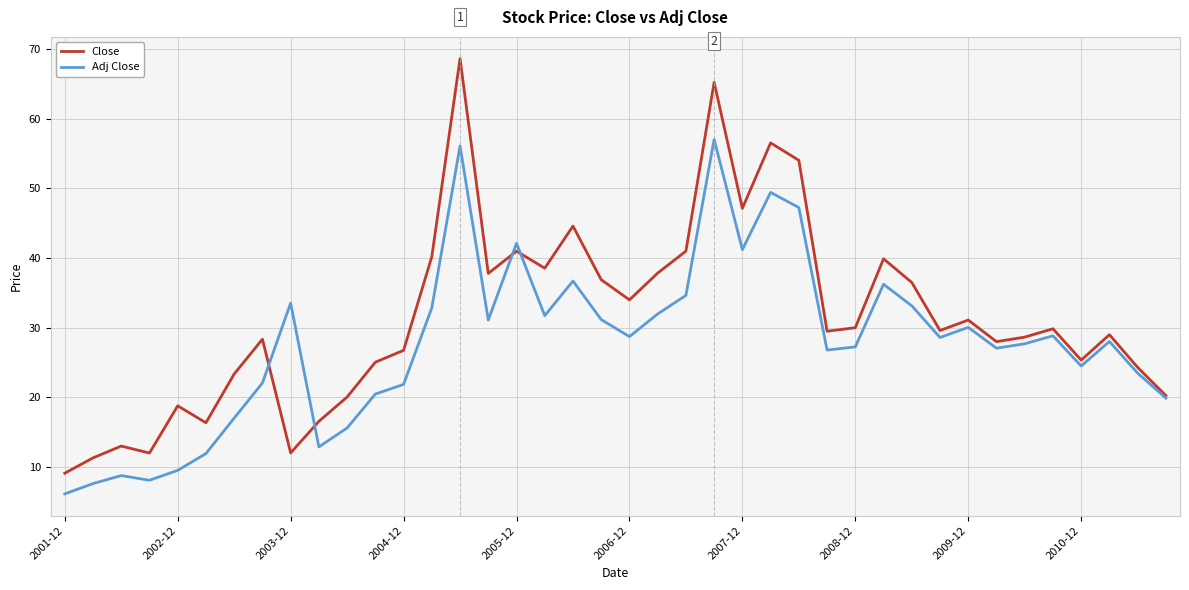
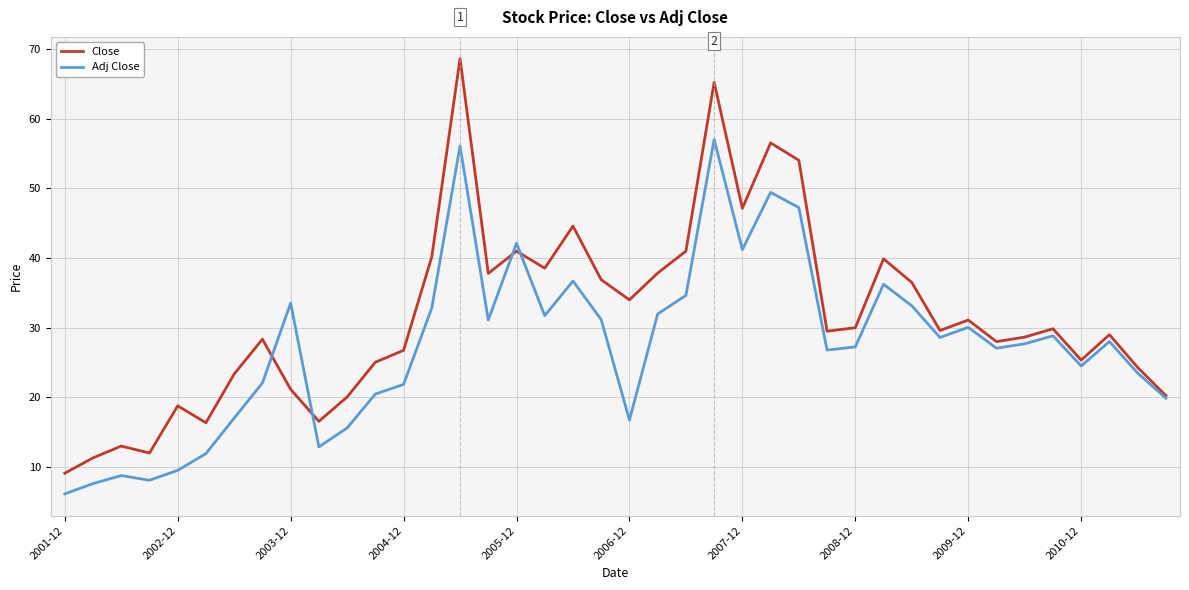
  {
    "Close": {
      "2001-12": 9,
      "2002-12": 19,
-     "2003-12": 12,
+     "2003-12": 21,
      "2004-12": 27,
      "2005-12": 41,
      "2006-12": 34,
      "2007-12": 47,
      "2008-12": 30,
      "2009-12": 31,
      "2010-12": 25
    },
    "Adj Close": {
      "2001-12": 6,
      "2002-12": 10,
      "2003-12": 34,
      "2004-12": 22,
      "2005-12": 42,
-     "2006-12": 29,
+     "2006-12": 17,
      "2007-12": 41,
      "2008-12": 27,
      "2009-12": 30,
      "2010-12": 25
    }
  }
